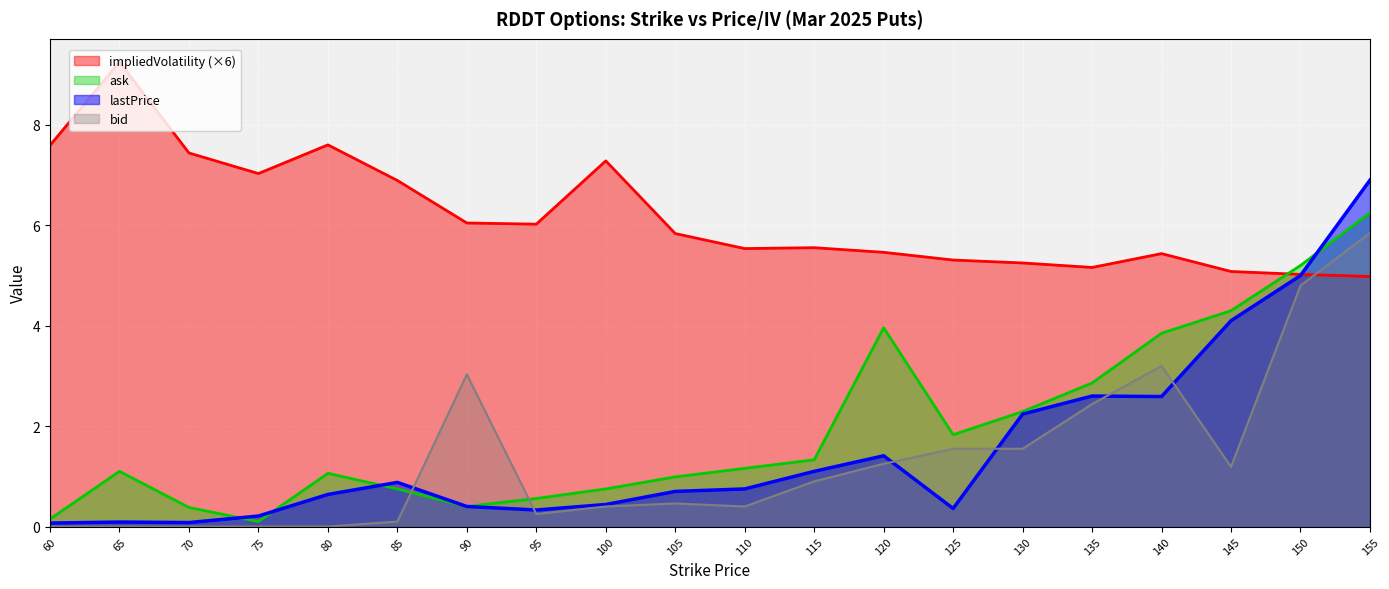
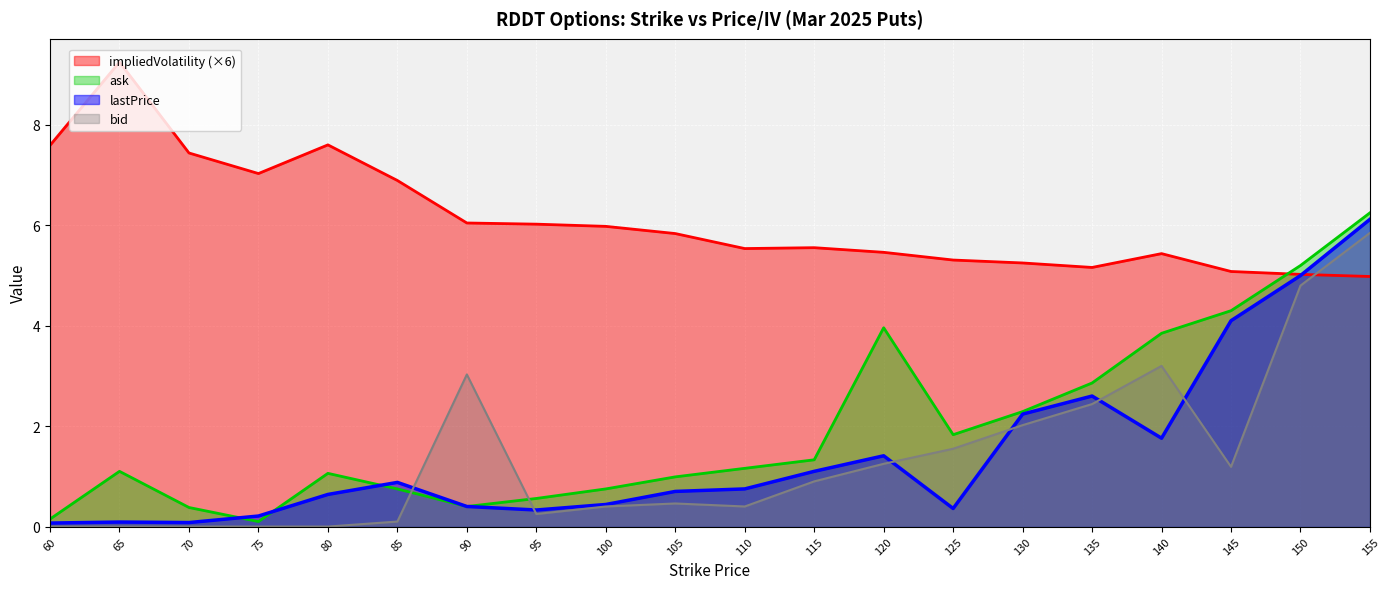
  {
    "impliedVolatility (×6)": {
      "60": 7.6,
      "70": 7.4,
      "75": 7.0,
      "80": 7.6,
      "85": 6.9,
      "90": 6.0,
      "95": 6.0,
-     "100": 7.3,
+     "100": 6.0,
      "105": 5.8,
      "110": 5.5,
      "115": 5.6,
      "120": 5.5,
      "125": 5.3,
      "130": 5.3,
      "135": 5.2,
      "140": 5.4,
      "145": 5.1,
      "155": 5.0
    },
    "ask": {
      "60": 0.2,
      "65": 1.1,
      "70": 0.4,
      "75": 0.1,
      "80": 1.1,
      "85": 0.8,
      "95": 0.6,
      "100": 0.8,
      "105": 1.0,
      "110": 1.2,
      "115": 1.3,
      "120": 4.0,
      "125": 1.8,
      "135": 2.9,
      "140": 3.9,
      "145": 4.3,
      "150": 5.2,
      "155": 6.3
    },
    "lastPrice": {
      "60": 0.1,
      "65": 0.1,
      "70": 0.1,
      "75": 0.2,
      "80": 0.6,
      "85": 0.9,
      "95": 0.3,
      "105": 0.7,
      "110": 0.8,
      "115": 1.1,
      "120": 1.4,
      "125": 0.4,
      "135": 2.6,
-     "140": 2.6,
+     "140": 1.8,
      "145": 4.1,
-     "155": 6.9
+     "155": 6.1
    },
    "bid": {
      "60": 0.0,
      "65": 0.0,
      "70": 0.0,
      "75": 0.0,
      "80": 0.0,
      "85": 0.1,
      "90": 3.0,
      "95": 0.3,
      "105": 0.5,
      "110": 0.4,
      "115": 0.9,
      "120": 1.3,
      "125": 1.6,
-     "130": 1.6,
+     "130": 2.0,
      "135": 2.4,
      "140": 3.2,
      "145": 1.2,
      "150": 4.8,
      "155": 5.9
    }
  }
